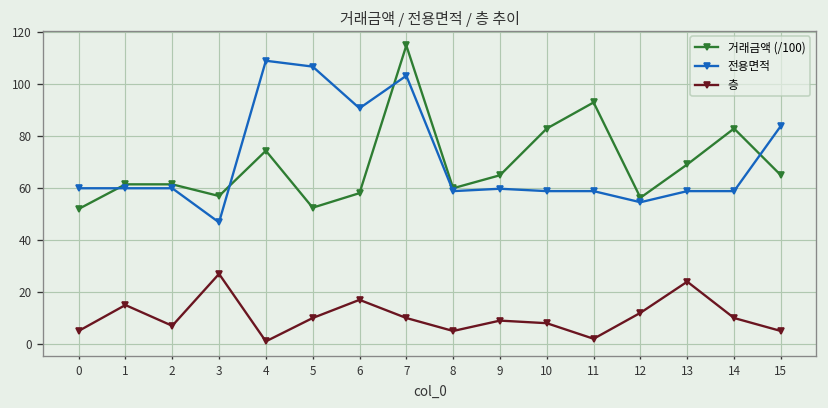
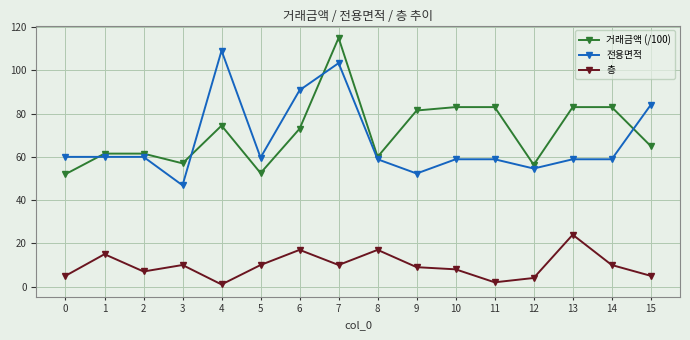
  {
    "거래금액 (/100)": {
      "0": 52,
      "1": 62,
      "2": 62,
      "3": 57,
      "4": 74,
      "5": 53,
-     "6": 58,
+     "6": 73,
      "7": 115,
-     "9": 65,
+     "9": 81,
      "10": 83,
-     "11": 93,
+     "11": 83,
      "12": 56,
-     "13": 69,
+     "13": 83,
      "14": 83,
      "15": 65
    },
    "전용면적": {
      "0": 60,
      "1": 60,
      "2": 60,
      "3": 47,
      "4": 109,
-     "5": 107,
+     "5": 60,
      "6": 91,
      "7": 103,
-     "9": 60,
+     "9": 52,
      "10": 59,
      "11": 59,
      "12": 55,
      "13": 59,
      "14": 59,
      "15": 84
    },
    "층": {
      "0": 5,
      "1": 15,
      "2": 7,
-     "3": 27,
+     "3": 10,
      "4": 1,
      "5": 10,
      "6": 17,
      "7": 10,
-     "8": 5,
+     "8": 17,
      "9": 9,
      "10": 8,
      "11": 2,
-     "12": 12,
+     "12": 4,
      "13": 24,
      "14": 10,
      "15": 5
    }
  }
